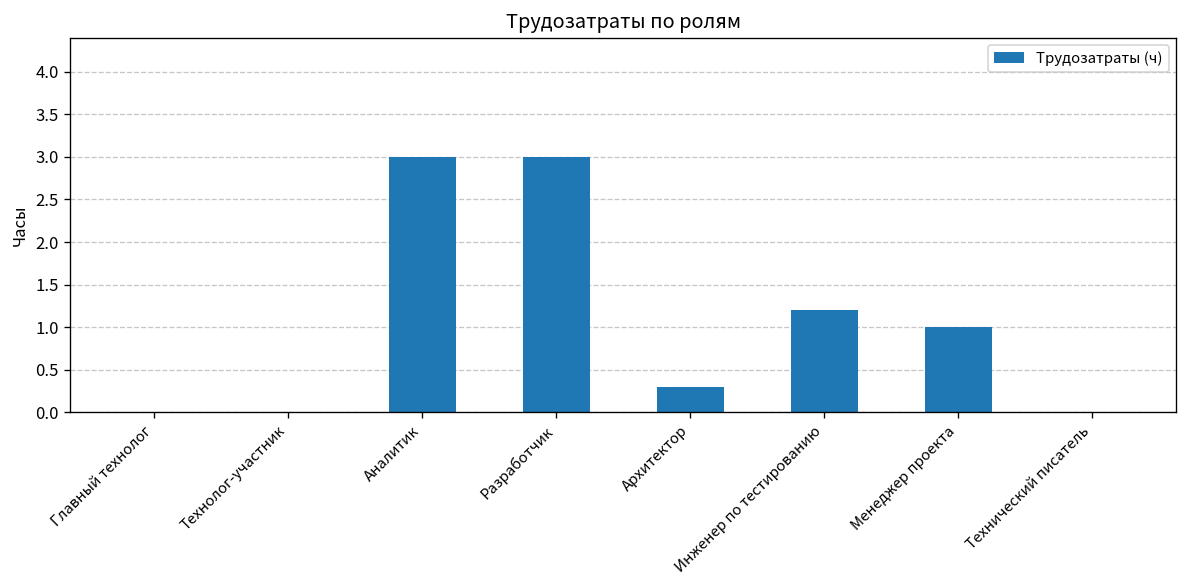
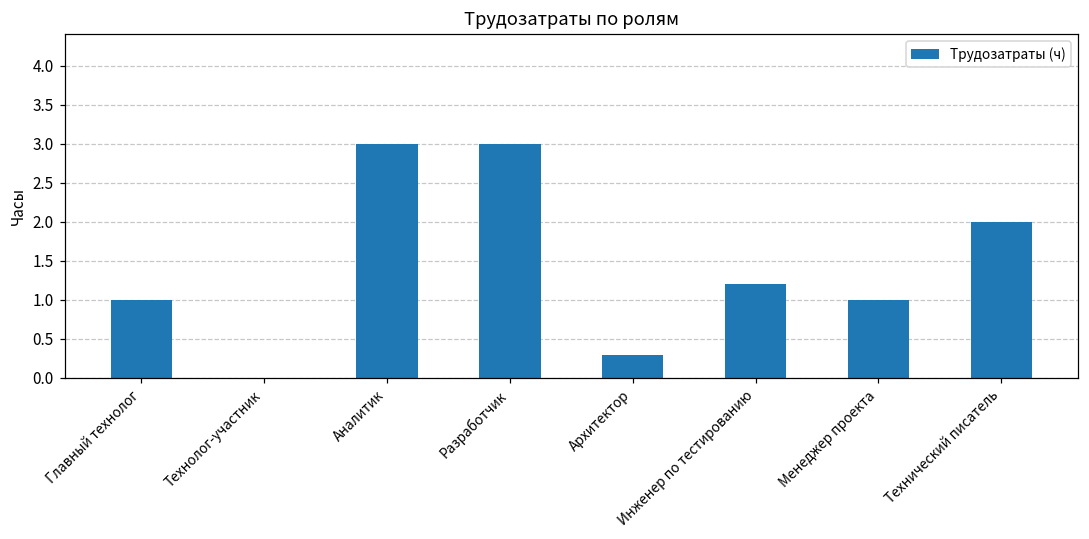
  {
-   "Главный технолог": 0,
+   "Главный технолог": 1,
    "Технолог-участник": 0,
    "Аналитик": 3,
    "Разработчик": 3,
    "Архитектор": 0.3,
    "Инженер по тестированию": 1.2,
    "Менеджер проекта": 1,
-   "Технический писатель": 0
+   "Технический писатель": 2
  }
